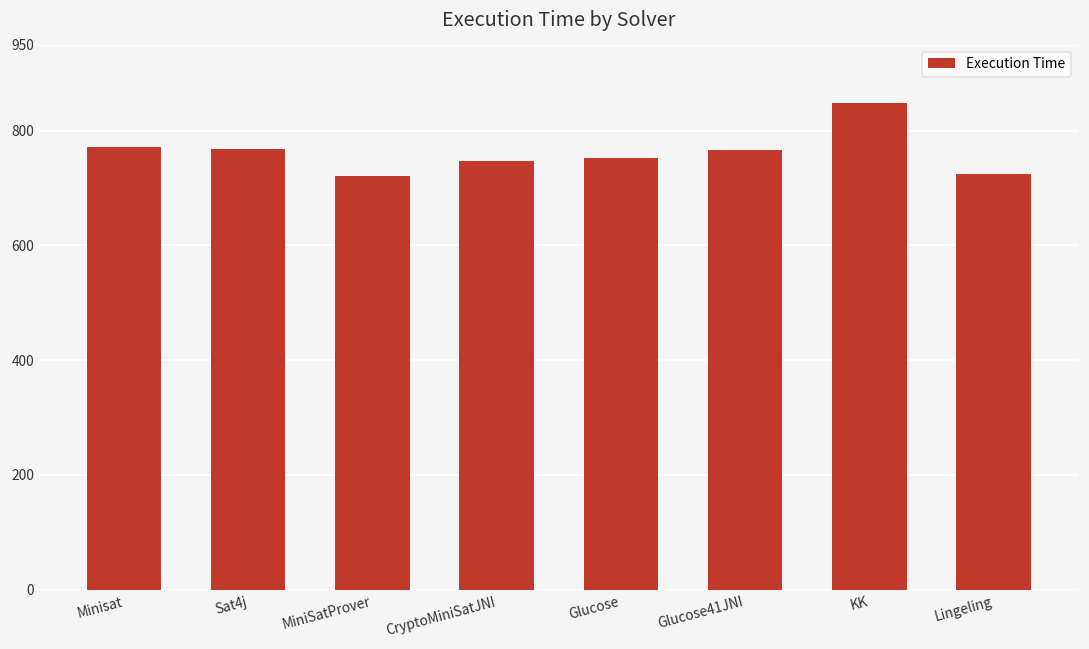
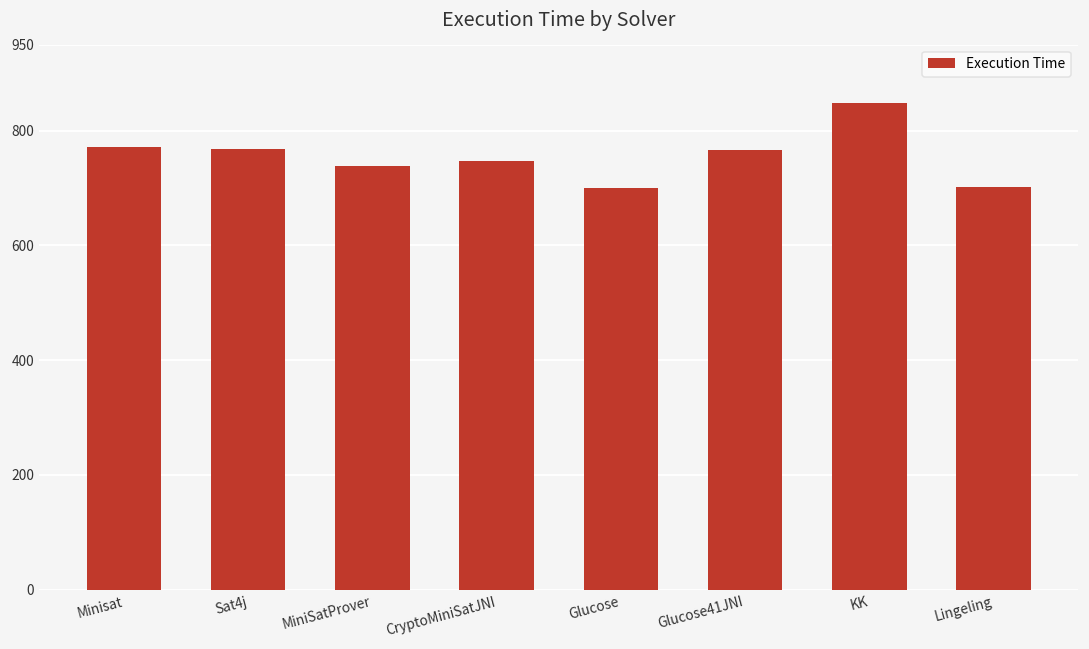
  {
    "Minisat": 770,
    "Sat4j": 770,
-   "MiniSatProver": 720,
+   "MiniSatProver": 740,
    "CryptoMiniSatJNI": 750,
-   "Glucose": 750,
+   "Glucose": 700,
    "Glucose41JNI": 770,
    "KK": 850,
-   "Lingeling": 730
+   "Lingeling": 700
  }
